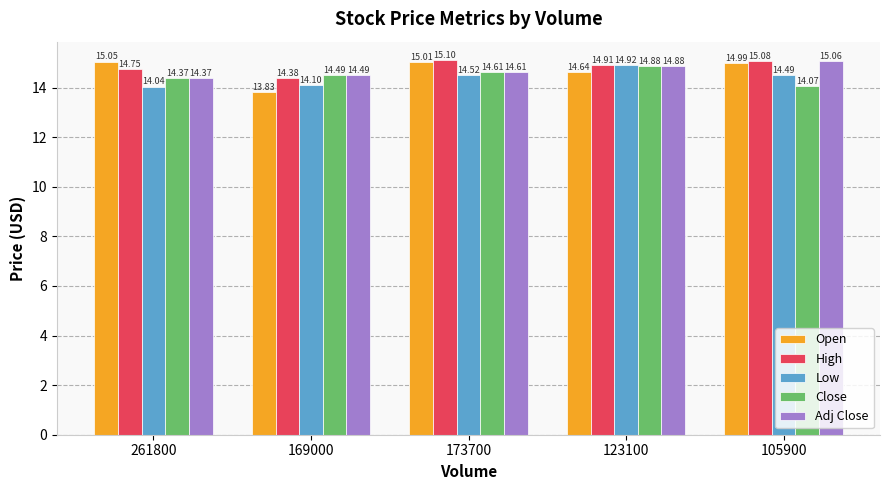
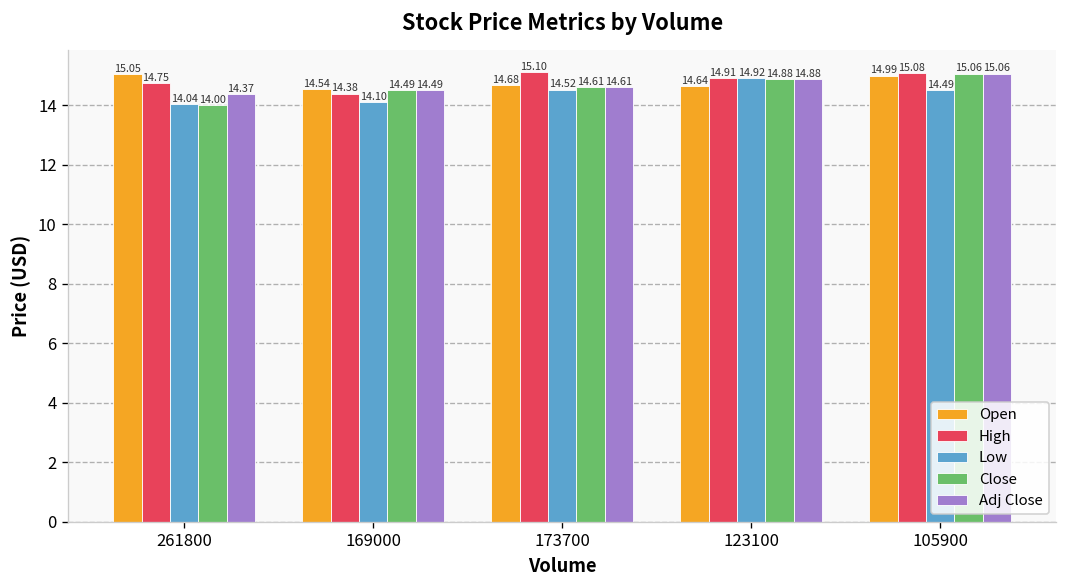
  {
    "Open": {
      "261800": 15.05,
-     "169000": 13.83,
-     "173700": 15.01,
+     "169000": 14.54,
+     "173700": 14.68,
      "123100": 14.64,
      "105900": 14.99
    },
    "High": {
      "261800": 14.75,
      "169000": 14.38,
      "173700": 15.10,
      "123100": 14.91,
      "105900": 15.08
    },
    "Low": {
      "261800": 14.04,
      "169000": 14.10,
      "173700": 14.52,
      "123100": 14.92,
      "105900": 14.49
    },
    "Close": {
-     "261800": 14.37,
+     "261800": 14.00,
      "169000": 14.49,
      "173700": 14.61,
      "123100": 14.88,
-     "105900": 14.07
+     "105900": 15.06
    },
    "Adj Close": {
      "261800": 14.37,
      "169000": 14.49,
      "173700": 14.61,
      "123100": 14.88,
      "105900": 15.06
    }
  }
